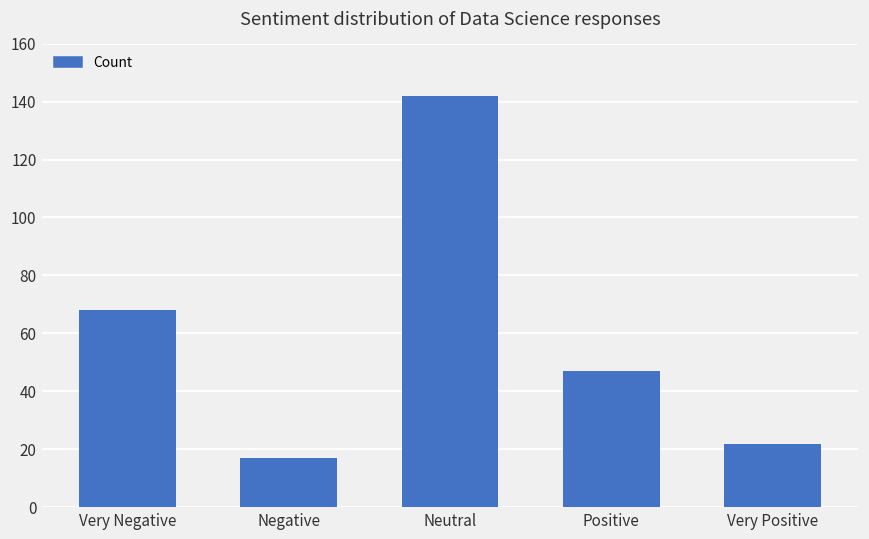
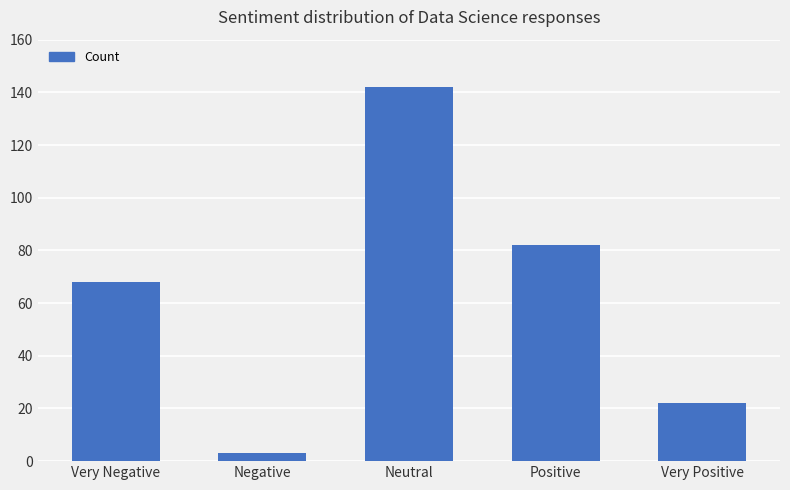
  {
    "Very Negative": 68,
-   "Negative": 17,
+   "Negative": 3,
    "Neutral": 142,
-   "Positive": 47,
+   "Positive": 82,
    "Very Positive": 22
  }
